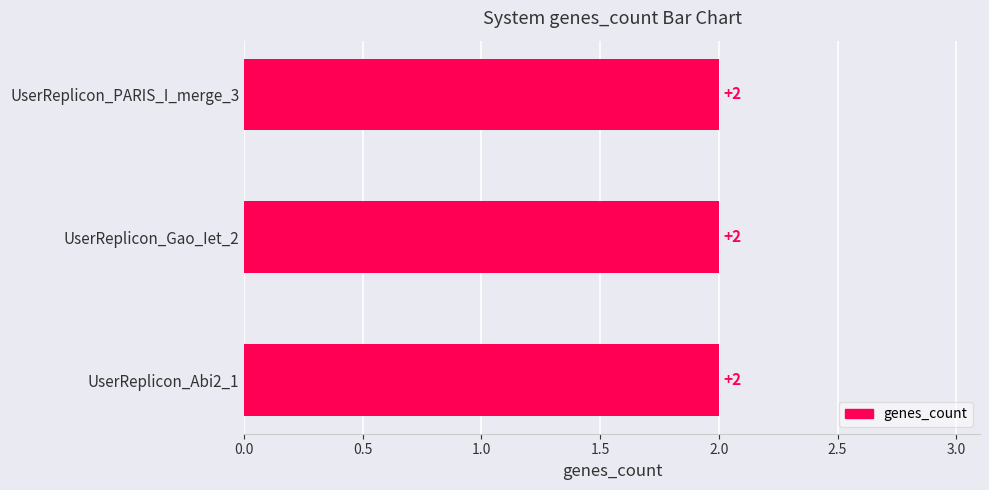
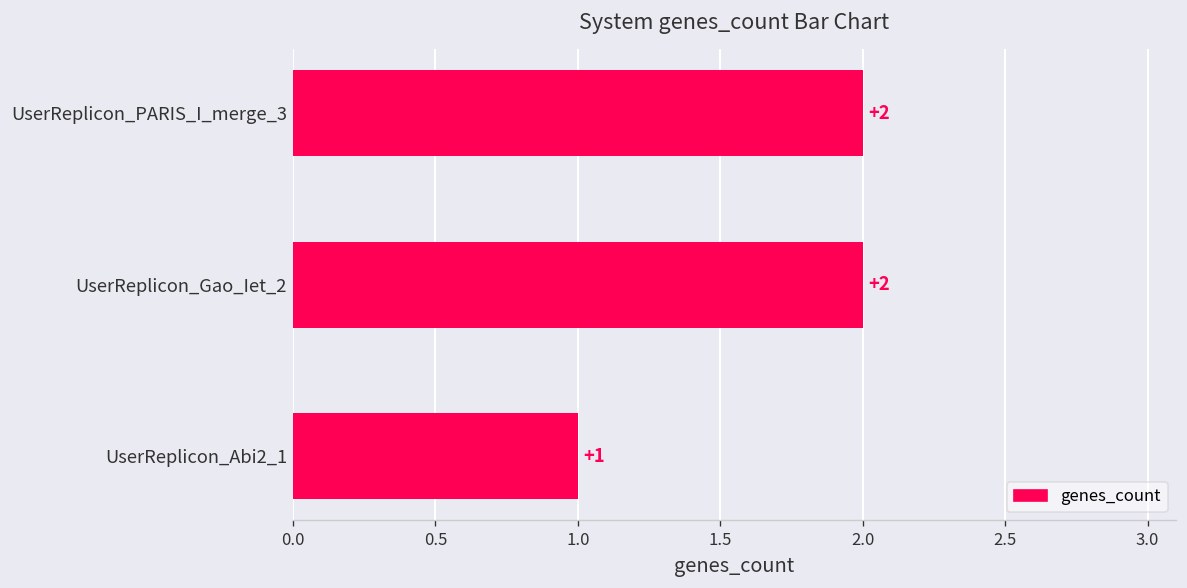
  {
    "UserReplicon_PARIS_I_merge_3": "+2",
    "UserReplicon_Gao_Iet_2": "+2",
-   "UserReplicon_Abi2_1": "+2"
+   "UserReplicon_Abi2_1": "+1"
  }
